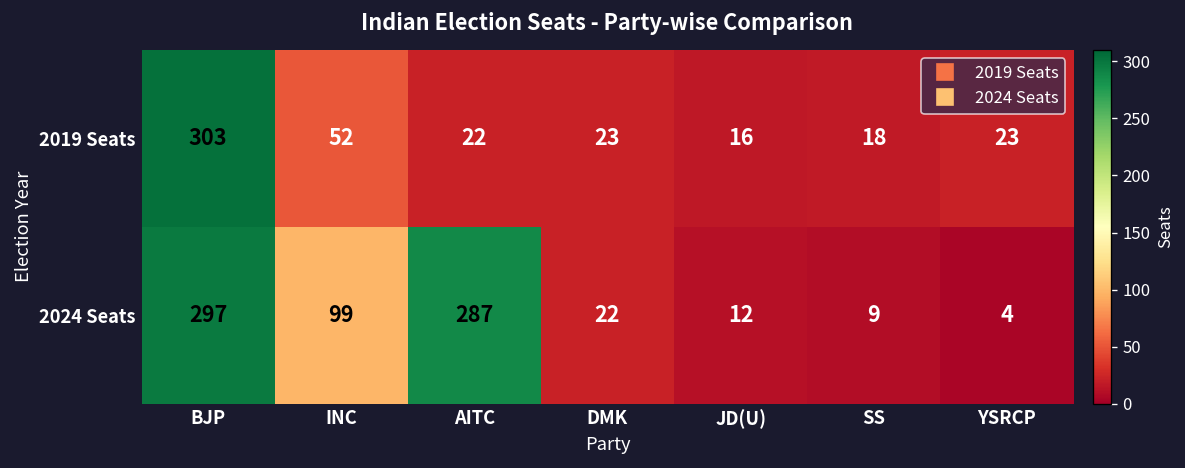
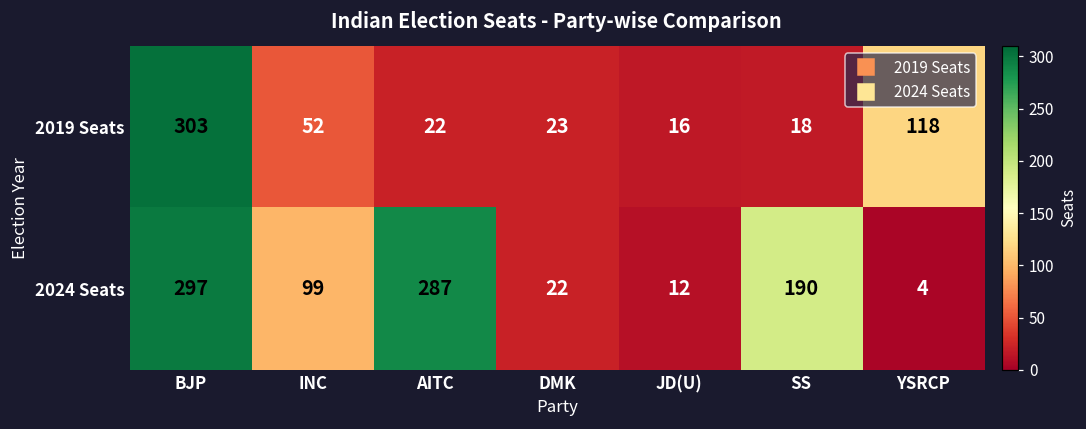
  {
    "2019 Seats": {
      "BJP": 303,
      "INC": 52,
      "AITC": 22,
      "DMK": 23,
      "JD(U)": 16,
      "SS": 18,
-     "YSRCP": 23
+     "YSRCP": 118
    },
    "2024 Seats": {
      "BJP": 297,
      "INC": 99,
      "AITC": 287,
      "DMK": 22,
      "JD(U)": 12,
-     "SS": 9,
+     "SS": 190,
      "YSRCP": 4
    }
  }
